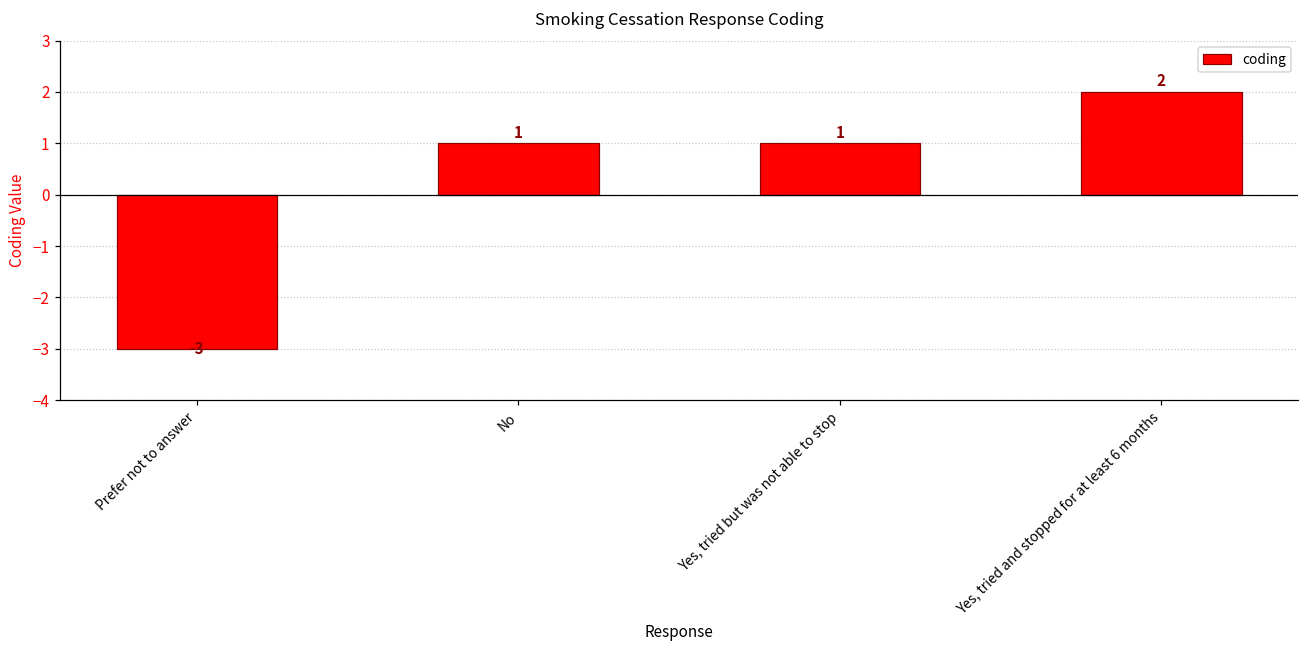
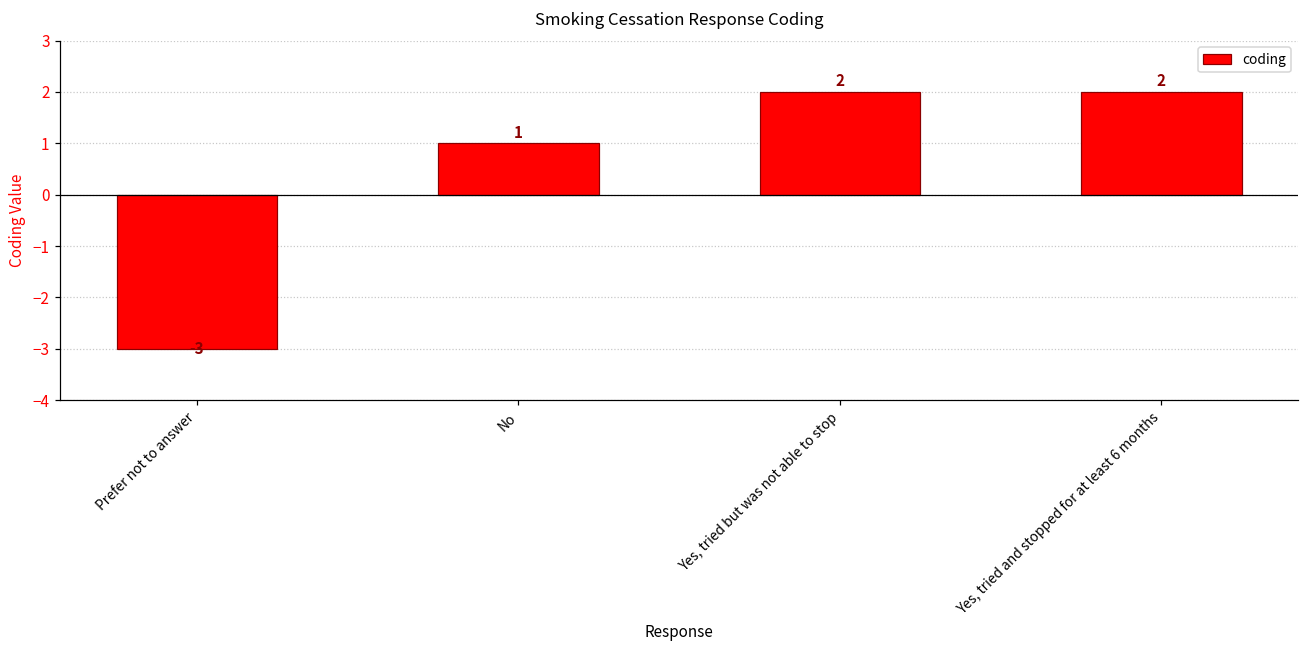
  {
    "Prefer not to answer": -3,
    "No": 1,
-   "Yes, tried but was not able to stop": 1,
+   "Yes, tried but was not able to stop": 2,
    "Yes, tried and stopped for at least 6 months": 2
  }
